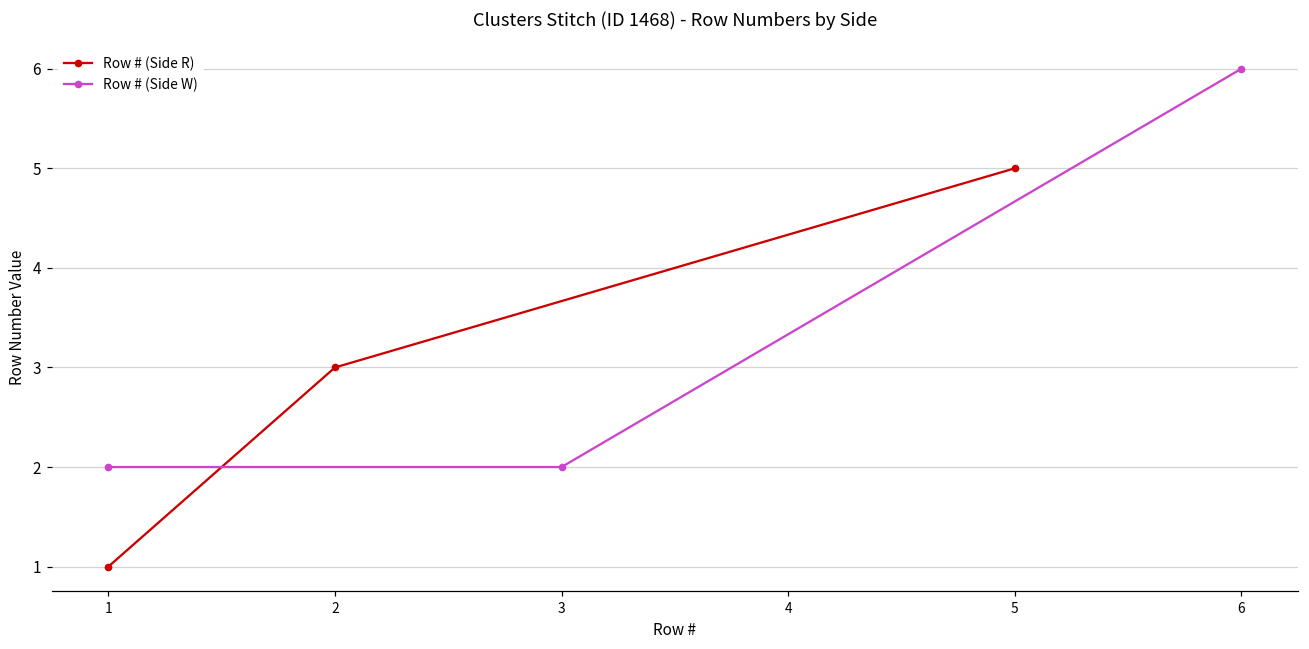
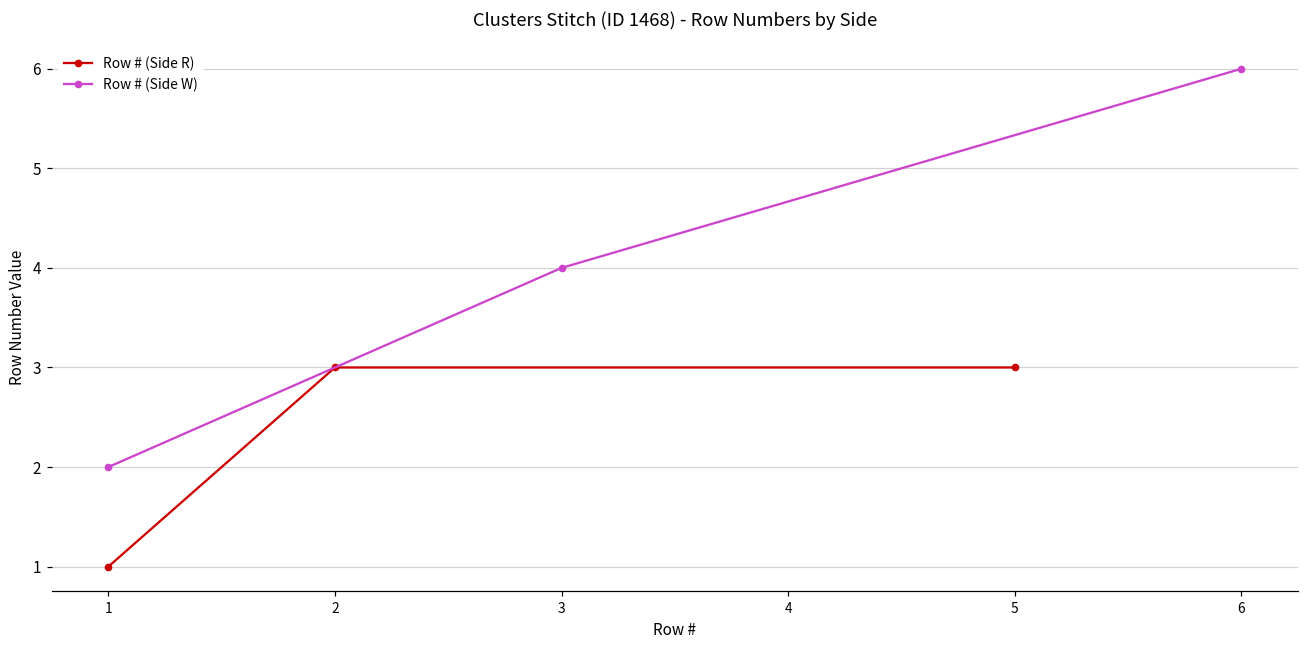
  {
    "Row # (Side R)": {
      "1": 1,
      "2": 3,
-     "5": 5
+     "5": 3
    },
    "Row # (Side W)": {
      "1": 2,
-     "3": 2,
+     "3": 4,
      "6": 6
    }
  }
